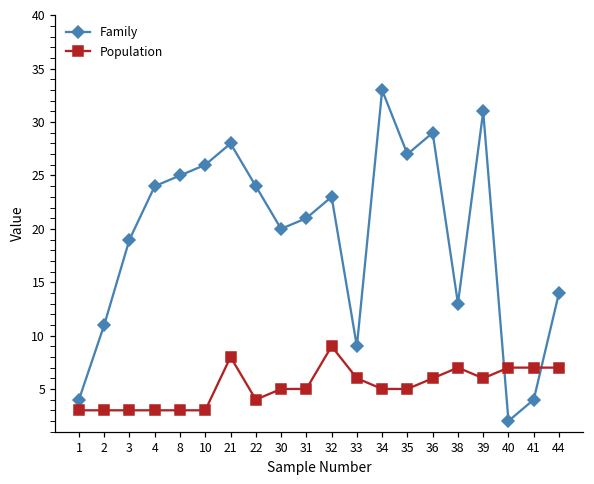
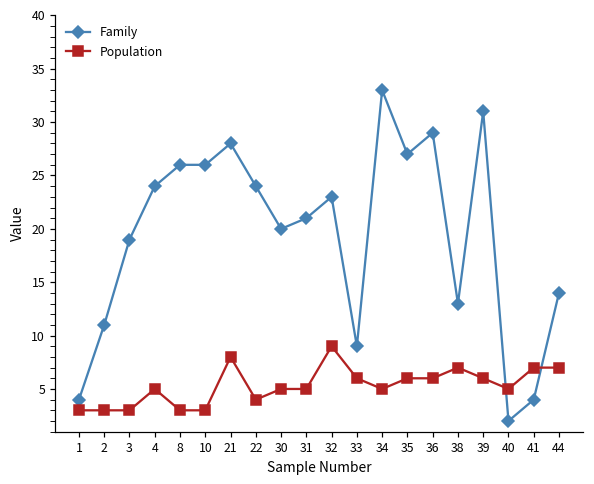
  {
    "Family": {
      "1": 4,
      "2": 11,
      "3": 19,
      "4": 24,
-     "8": 25,
+     "8": 26,
      "10": 26,
      "21": 28,
      "22": 24,
      "30": 20,
      "31": 21,
      "32": 23,
      "33": 9,
      "34": 33,
      "35": 27,
      "36": 29,
      "38": 13,
      "39": 31,
      "40": 2,
      "41": 4,
      "44": 14
    },
    "Population": {
      "1": 3,
      "2": 3,
      "3": 3,
-     "4": 3,
+     "4": 5,
      "8": 3,
      "10": 3,
      "21": 8,
      "22": 4,
      "30": 5,
      "31": 5,
      "32": 9,
      "33": 6,
      "34": 5,
-     "35": 5,
+     "35": 6,
      "36": 6,
      "38": 7,
      "39": 6,
-     "40": 7,
+     "40": 5,
      "41": 7,
      "44": 7
    }
  }
